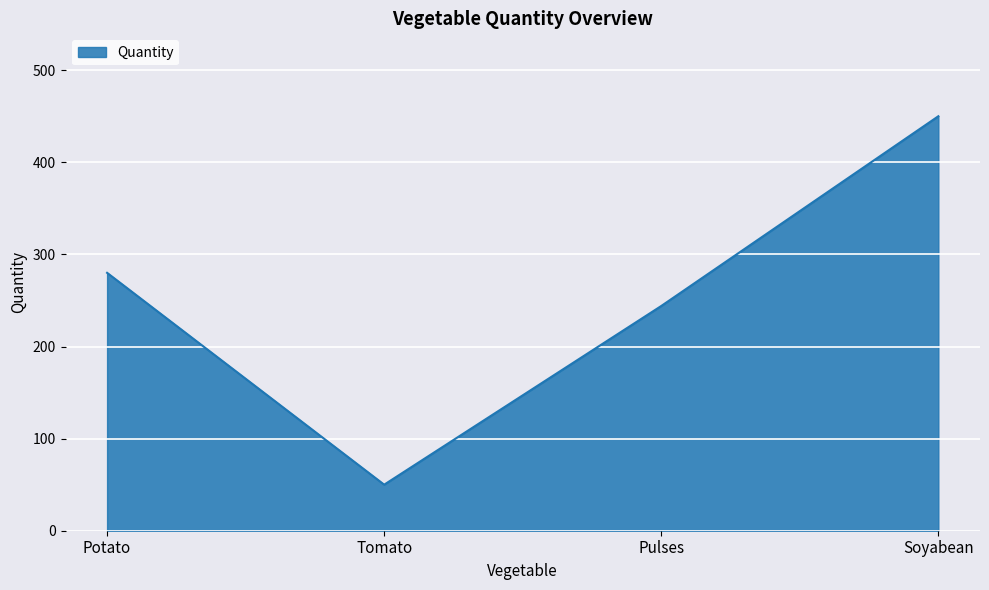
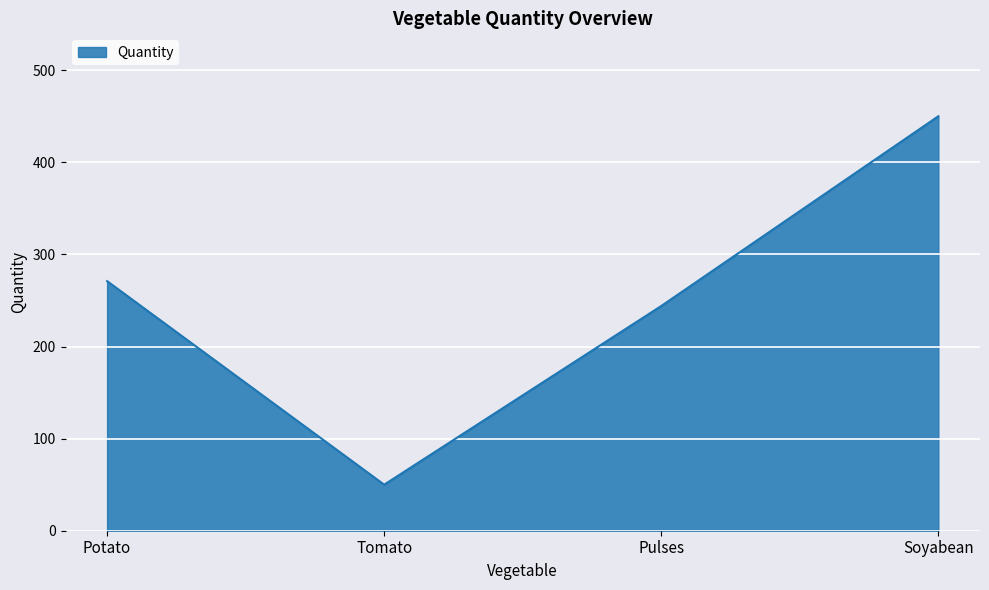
  {
-   "Potato": 280,
+   "Potato": 270,
    "Tomato": 50,
    "Pulses": 240,
    "Soyabean": 450
  }
